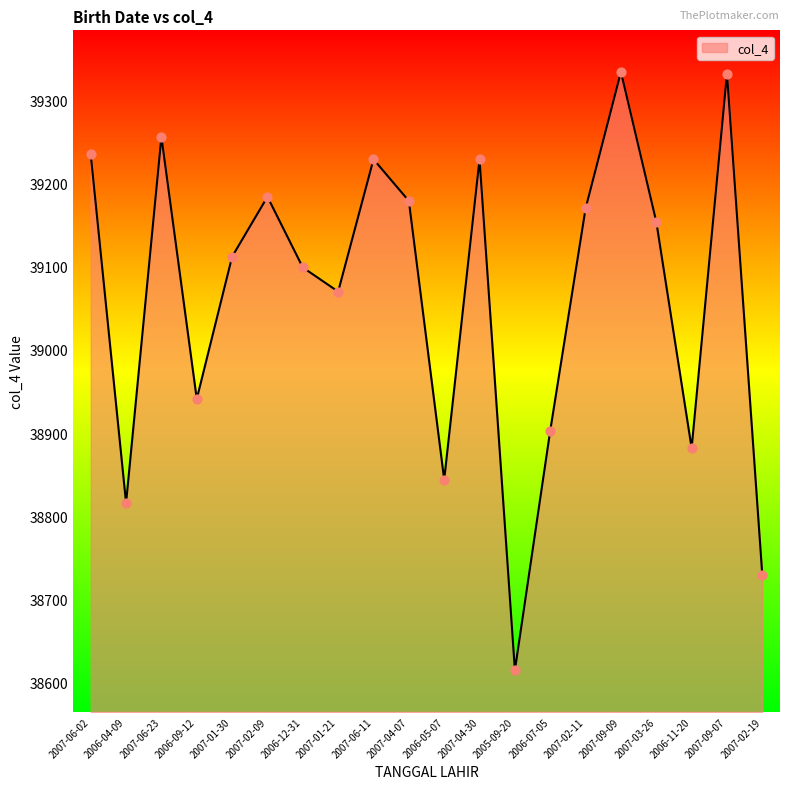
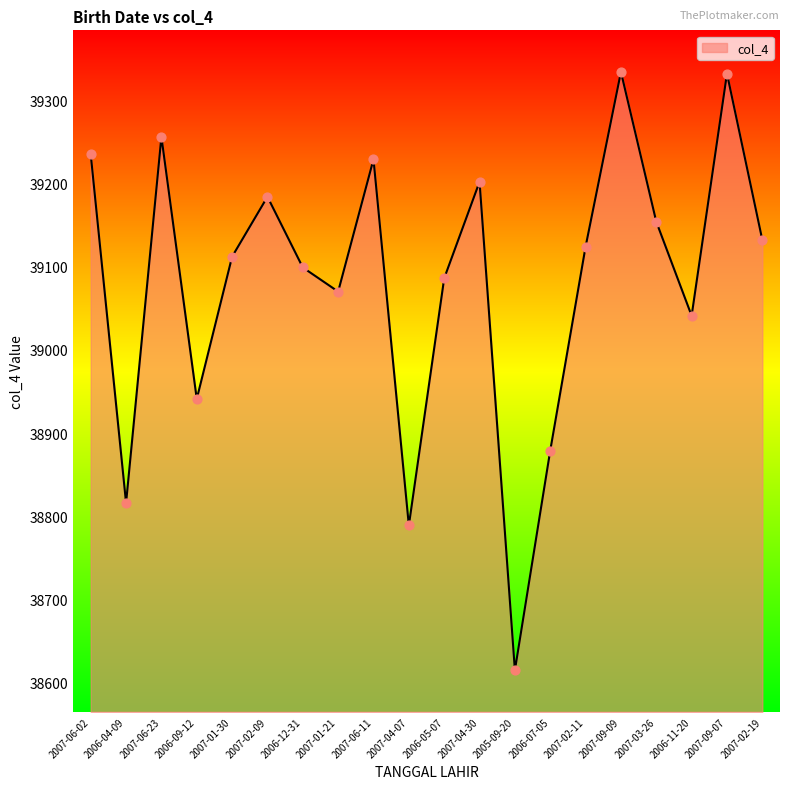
  {
    "2007-06-02": 39240,
    "2006-04-09": 38820,
    "2007-06-23": 39260,
    "2006-09-12": 38940,
    "2007-01-30": 39110,
    "2007-02-09": 39180,
    "2006-12-31": 39100,
    "2007-01-21": 39070,
    "2007-06-11": 39230,
-   "2007-04-07": 39180,
-   "2006-05-07": 38840,
-   "2007-04-30": 39230,
+   "2007-04-07": 38790,
+   "2006-05-07": 39090,
+   "2007-04-30": 39200,
    "2005-09-20": 38620,
-   "2006-07-05": 38900,
-   "2007-02-11": 39170,
+   "2006-07-05": 38880,
+   "2007-02-11": 39120,
    "2007-09-09": 39330,
    "2007-03-26": 39150,
-   "2006-11-20": 38880,
+   "2006-11-20": 39040,
    "2007-09-07": 39330,
-   "2007-02-19": 38730
+   "2007-02-19": 39130
  }
